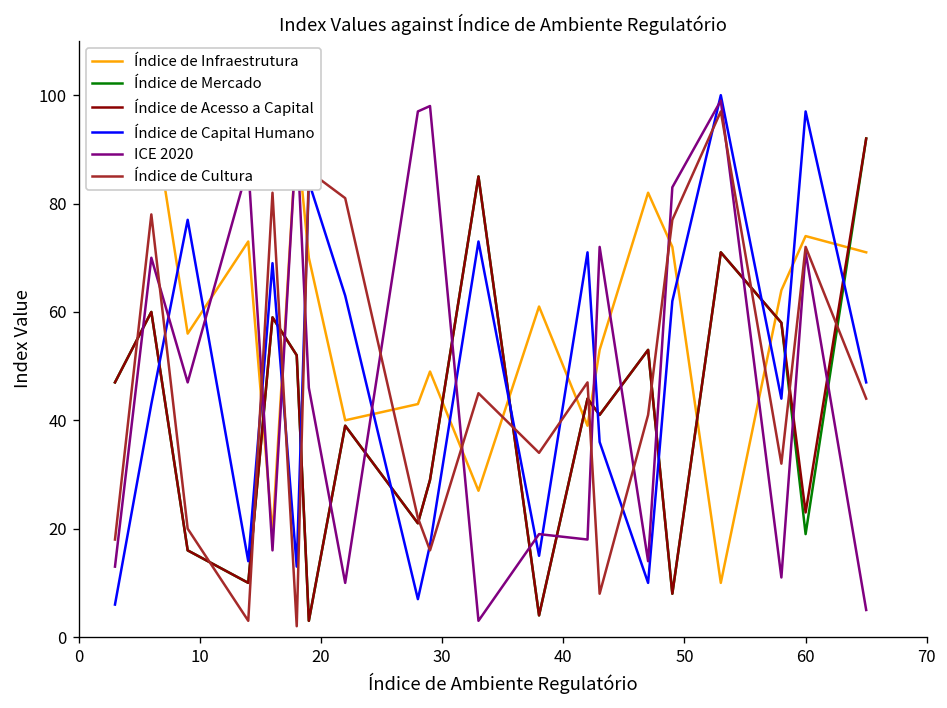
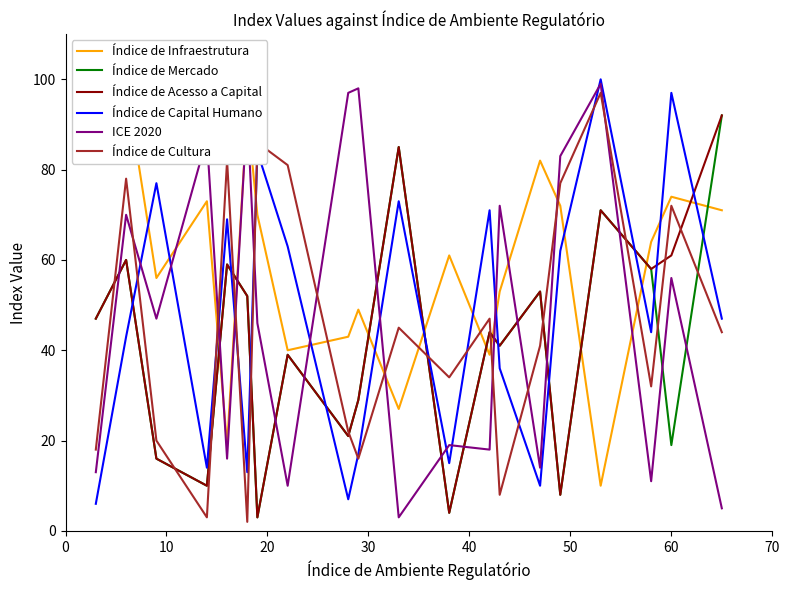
  {
    "Índice de Infraestrutura": {
      "60": 74
    },
    "Índice de Mercado": {
      "60": 19
    },
    "Índice de Acesso a Capital": {
-     "60": 23
+     "60": 61
    },
    "Índice de Capital Humano": {
      "60": 97
    },
    "ICE 2020": {
-     "60": 71
+     "60": 56
    },
    "Índice de Cultura": {
      "60": 72
    }
  }
